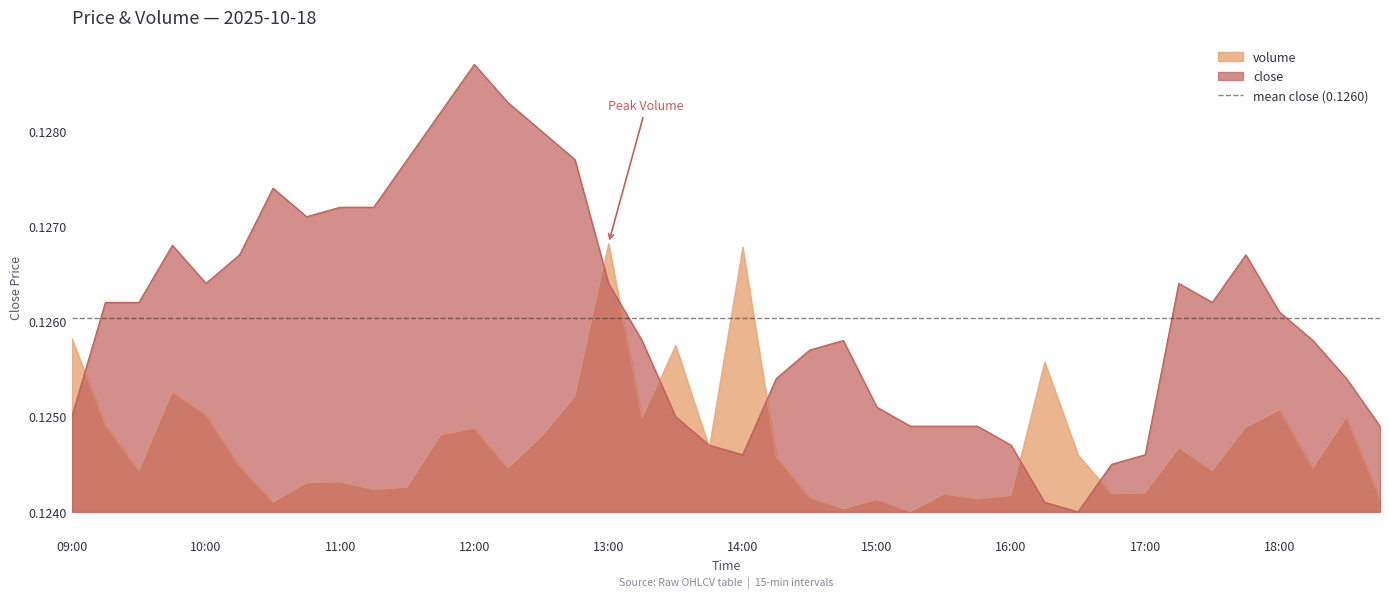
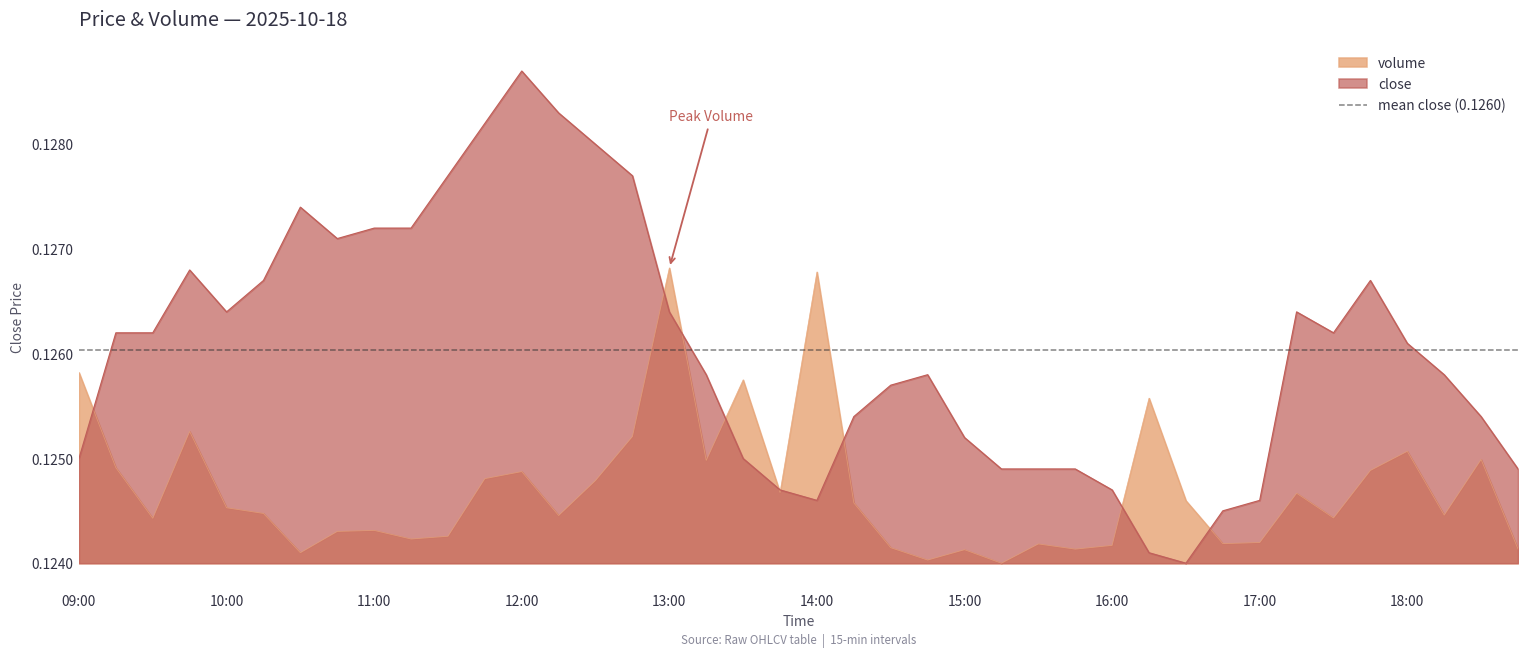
  {
    "volume": {
      "09:00": 0.1258,
-     "10:00": 0.1250,
+     "10:00": 0.1245,
      "11:00": 0.1243,
      "12:00": 0.1249,
      "13:00": 0.1268,
      "14:00": 0.1268,
      "15:00": 0.1241,
      "16:00": 0.1242,
      "17:00": 0.1242,
      "18:00": 0.1251
    },
    "close": {
      "09:00": 0.1250,
      "10:00": 0.1264,
      "11:00": 0.1272,
      "12:00": 0.1287,
      "13:00": 0.1264,
      "14:00": 0.1246,
-     "15:00": 0.1251,
+     "15:00": 0.1252,
      "16:00": 0.1247,
      "17:00": 0.1246,
      "18:00": 0.1261
    }
  }
